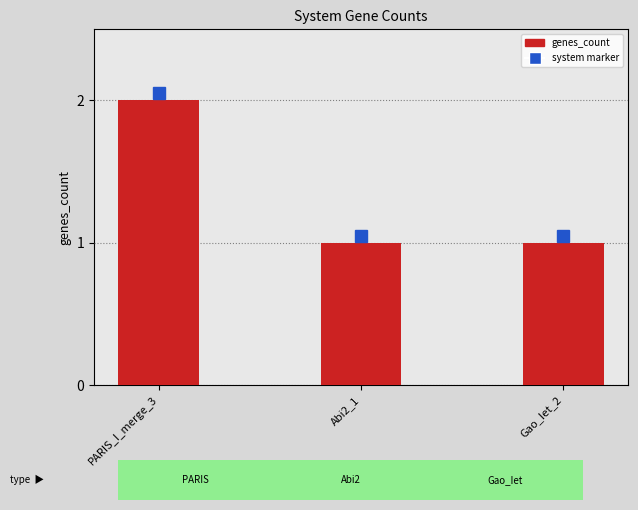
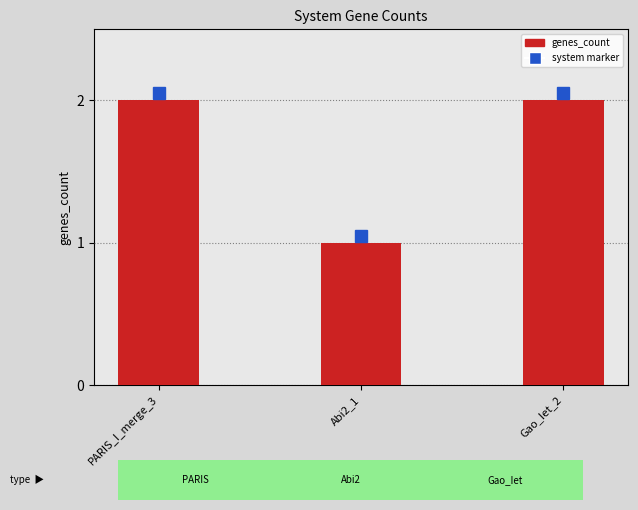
  {
    "genes_count": {
      "PARIS_I_merge_3": 2,
      "Abi2_1": 1,
-     "Gao_Iet_2": 1
+     "Gao_Iet_2": 2
    }
  }
